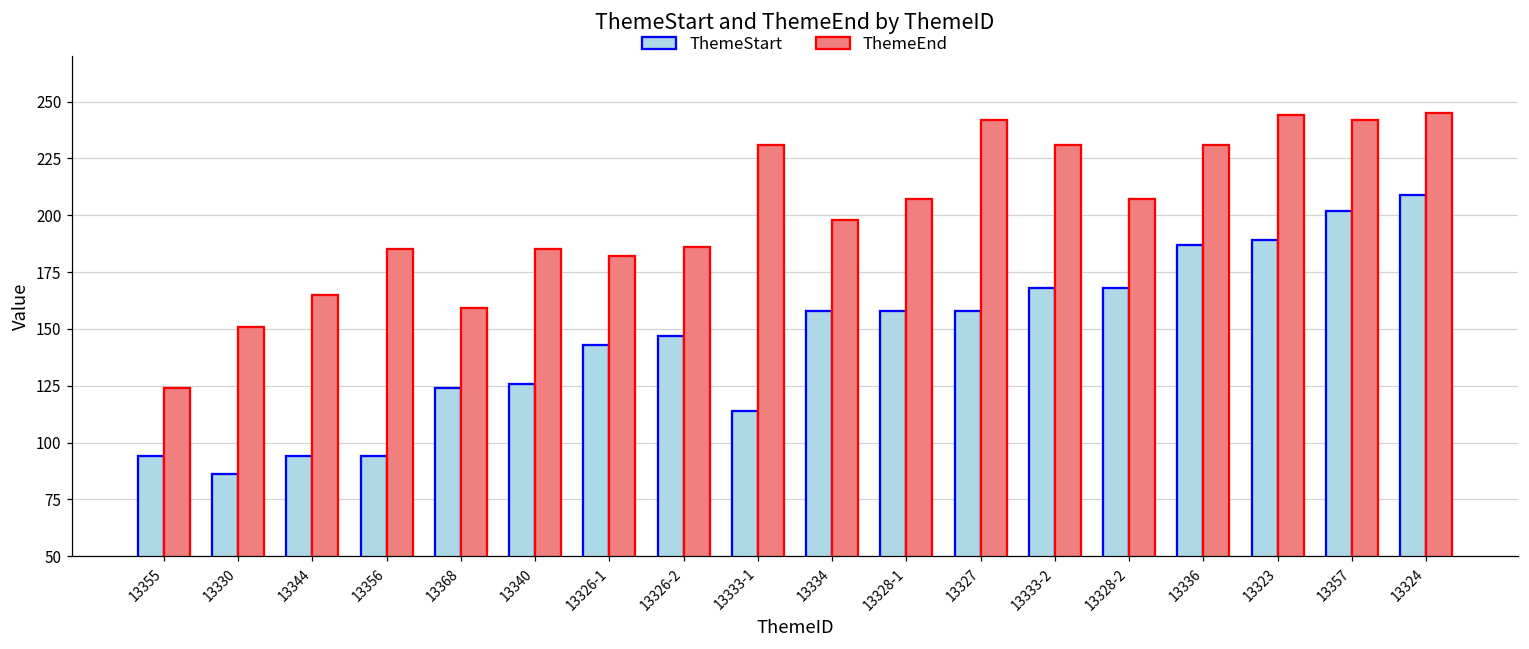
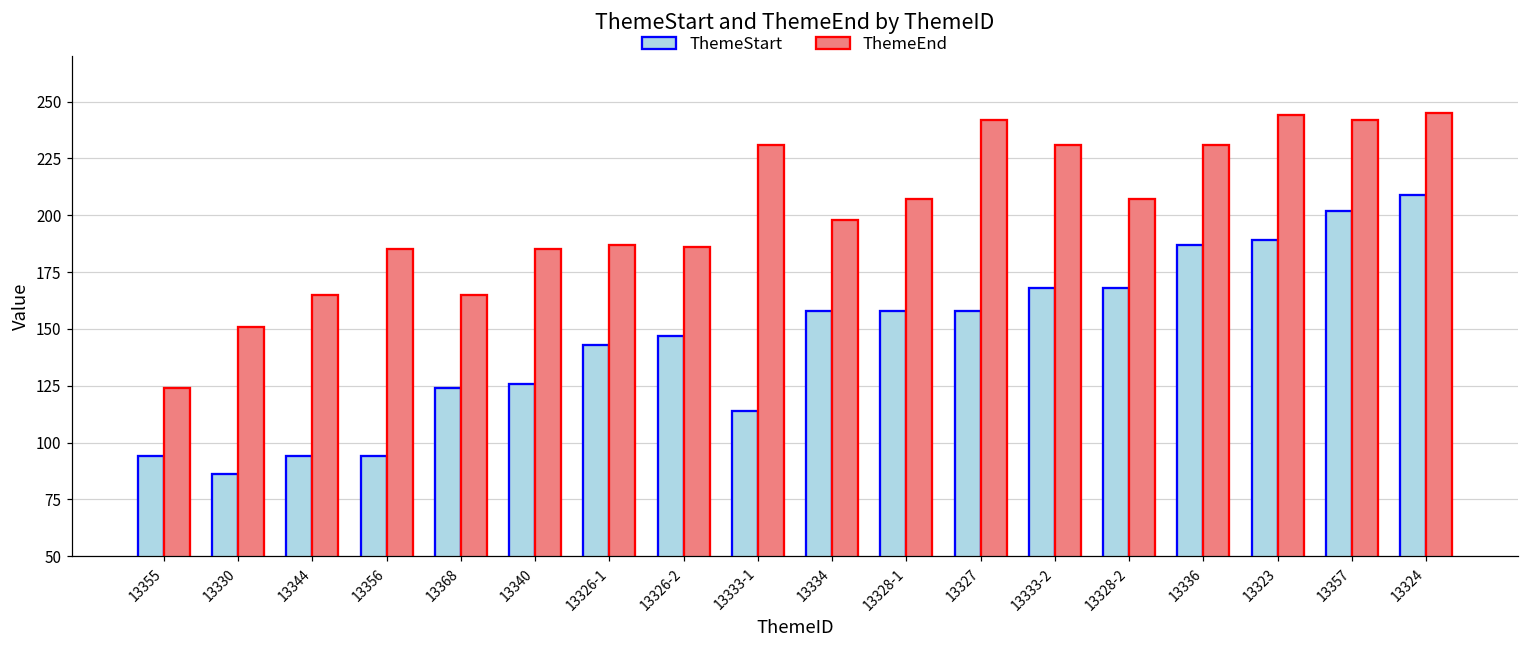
  {
    "ThemeStart": {
      "13355": 94,
      "13330": 86,
      "13344": 94,
      "13356": 94,
      "13368": 124,
      "13340": 126,
      "13326-1": 143,
      "13326-2": 147,
      "13333-1": 114,
      "13334": 158,
      "13328-1": 158,
      "13327": 158,
      "13333-2": 168,
      "13328-2": 168,
      "13336": 187,
      "13323": 189,
      "13357": 202,
      "13324": 209
    },
    "ThemeEnd": {
      "13355": 124,
      "13330": 151,
      "13344": 165,
      "13356": 185,
-     "13368": 159,
+     "13368": 165,
      "13340": 185,
-     "13326-1": 182,
+     "13326-1": 187,
      "13326-2": 186,
      "13333-1": 231,
      "13334": 198,
      "13328-1": 207,
      "13327": 242,
      "13333-2": 231,
      "13328-2": 207,
      "13336": 231,
      "13323": 244,
      "13357": 242,
      "13324": 245
    }
  }
